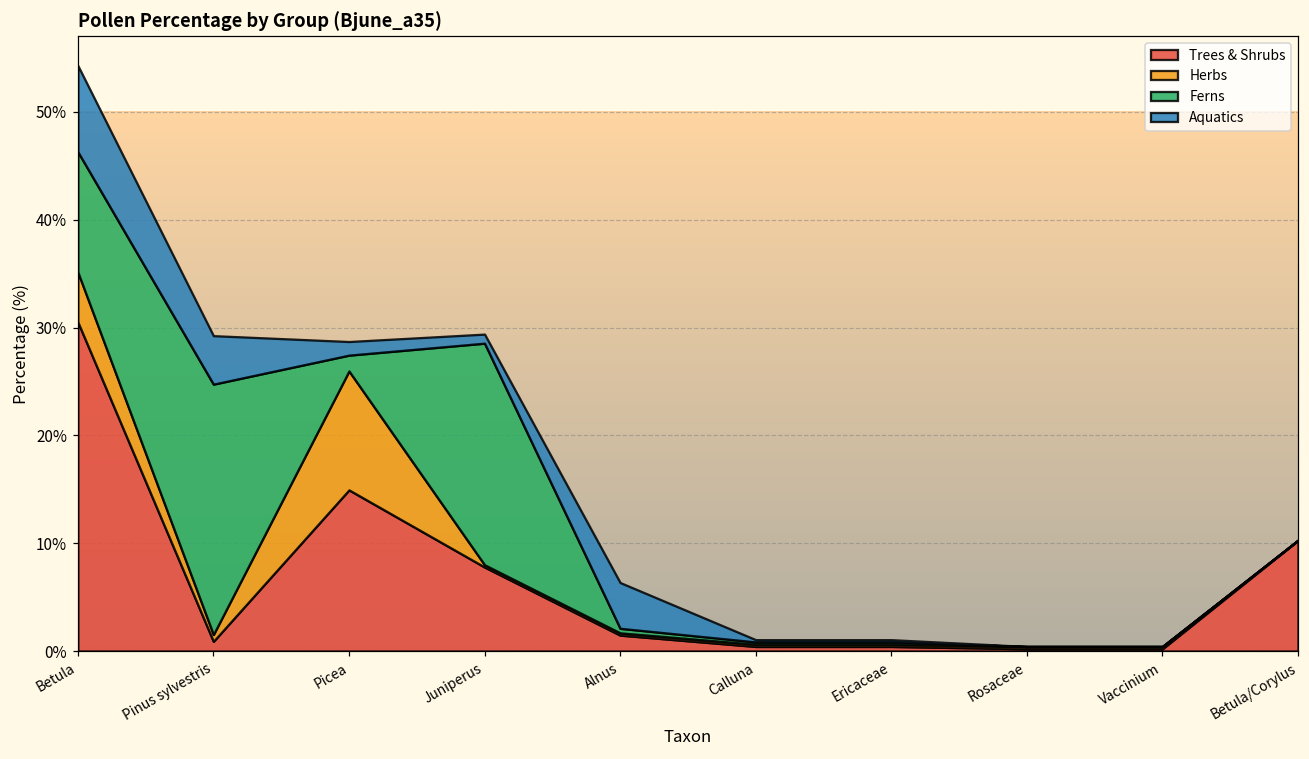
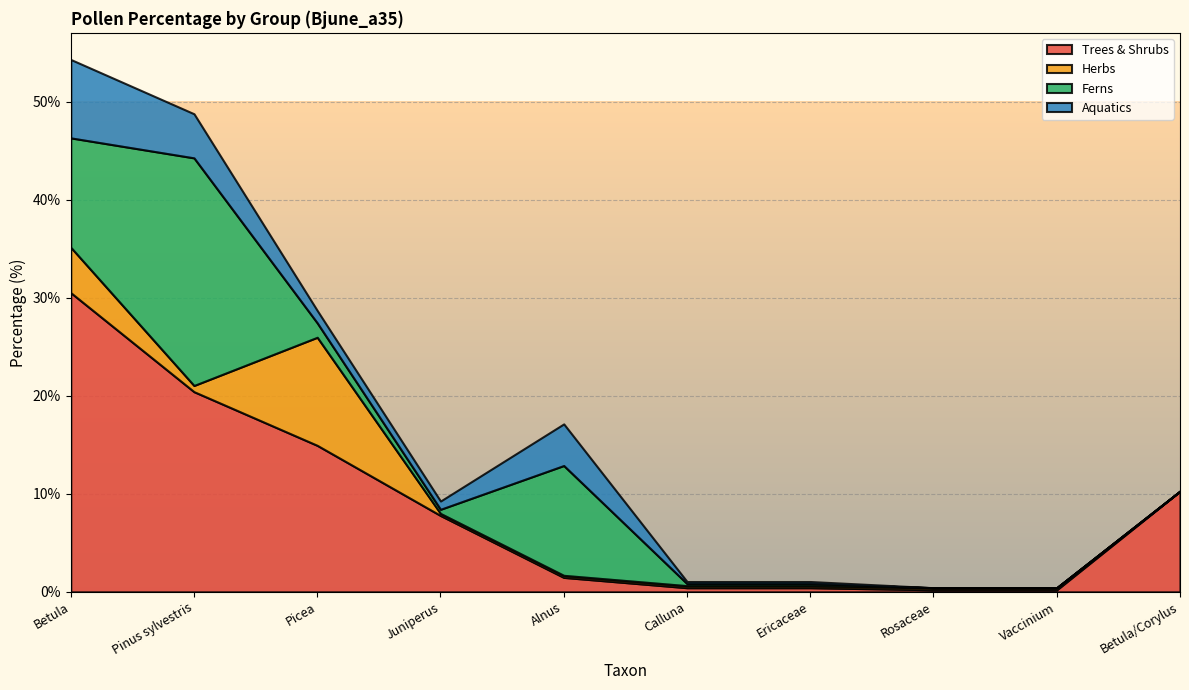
  {
    "Trees & Shrubs": {
      "Betula": "31%",
-     "Pinus sylvestris": "1%",
+     "Pinus sylvestris": "20%",
      "Picea": "15%"
    },
    "Herbs": {
      "Betula": "5%",
      "Pinus sylvestris": "1%",
      "Picea": "11%"
    },
    "Ferns": {
      "Betula": "11%",
      "Pinus sylvestris": "23%",
      "Picea": "1%",
-     "Juniperus": "21%",
-     "Alnus": "0%"
+     "Juniperus": "0%",
+     "Alnus": "11%"
    },
    "Aquatics": {
      "Betula": "8%",
      "Pinus sylvestris": "4%",
      "Picea": "1%",
      "Juniperus": "1%",
      "Alnus": "4%"
    }
  }
